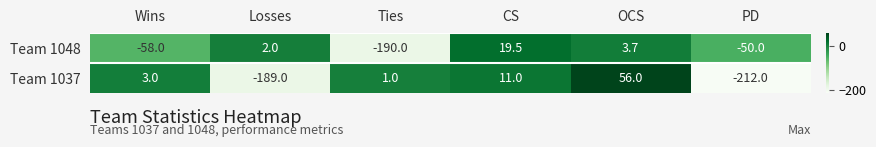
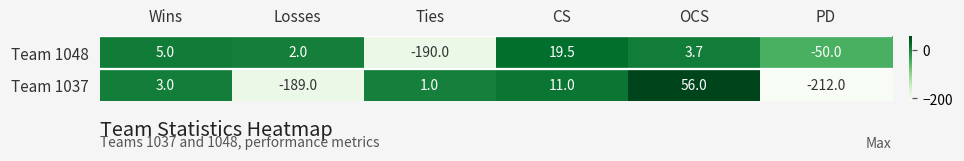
  {
    "Team 1048": {
-     "Wins": -58.0,
+     "Wins": 5.0,
      "Losses": 2.0,
      "Ties": -190.0,
      "CS": 19.5,
      "OCS": 3.7,
      "PD": -50.0
    },
    "Team 1037": {
      "Wins": 3.0,
      "Losses": -189.0,
      "Ties": 1.0,
      "CS": 11.0,
      "OCS": 56.0,
      "PD": -212.0
    }
  }
